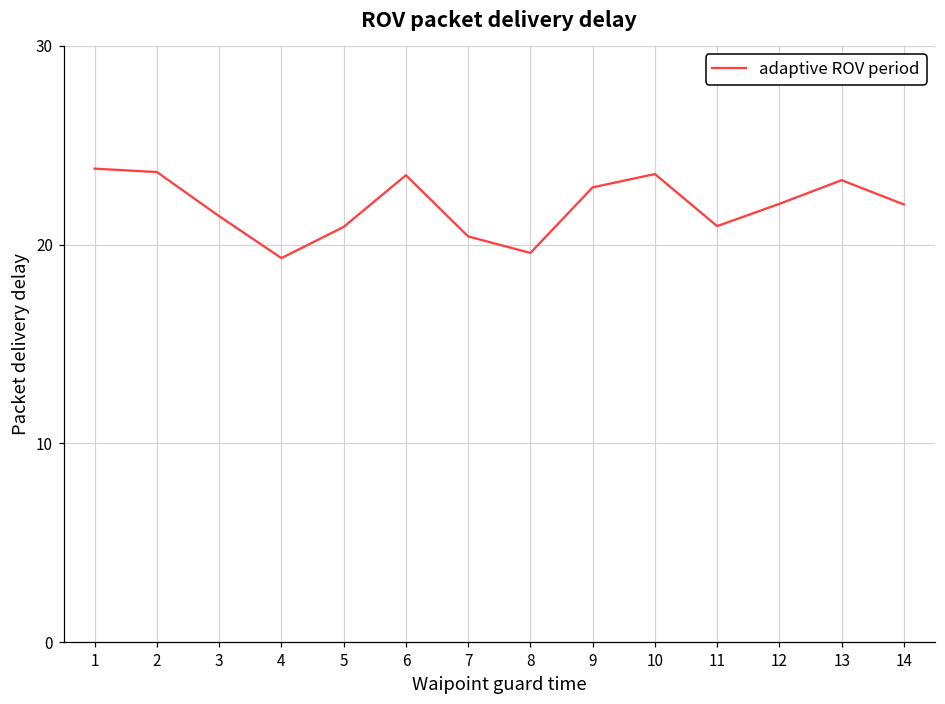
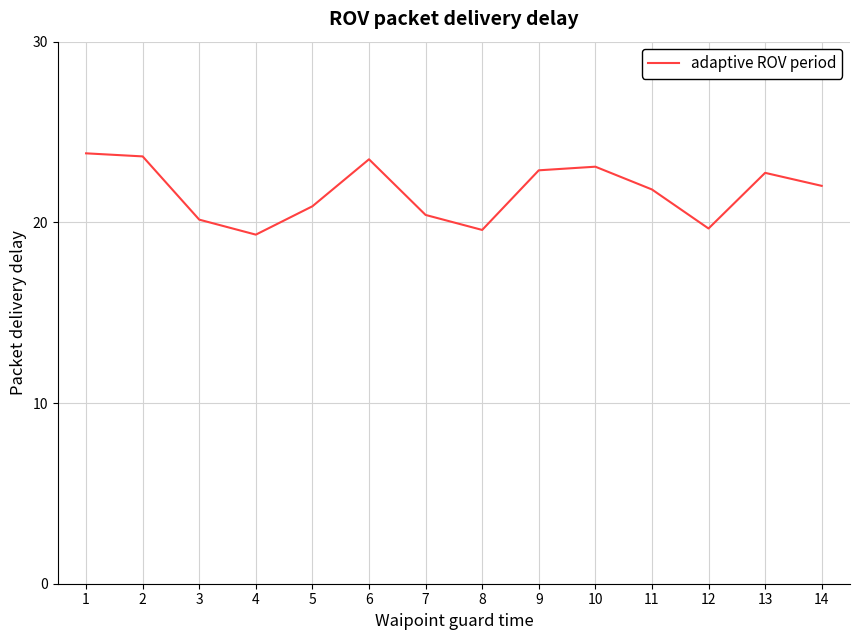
  {
    "1": 23.8,
    "2": 23.7,
-   "3": 21.4,
+   "3": 20.2,
    "4": 19.3,
    "5": 20.9,
    "6": 23.5,
    "7": 20.4,
    "8": 19.6,
    "9": 22.9,
-   "10": 23.6,
-   "11": 20.9,
-   "12": 22.1,
-   "13": 23.2,
+   "10": 23.1,
+   "11": 21.8,
+   "12": 19.7,
+   "13": 22.7,
    "14": 22.0
  }
